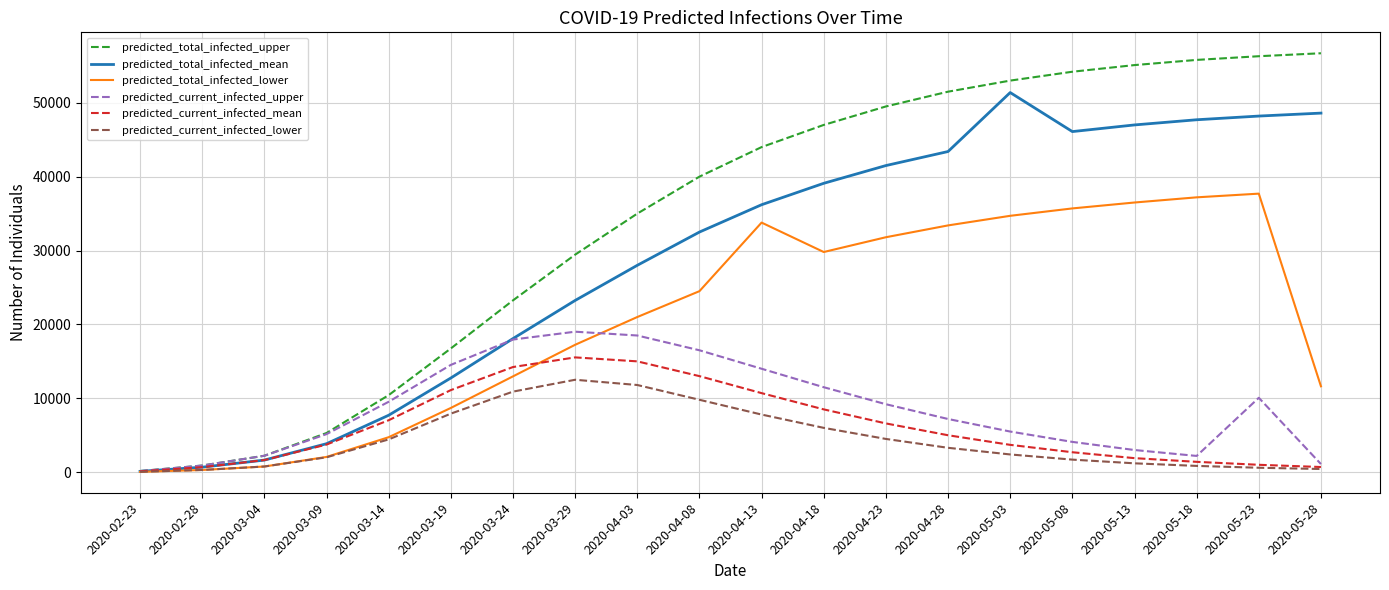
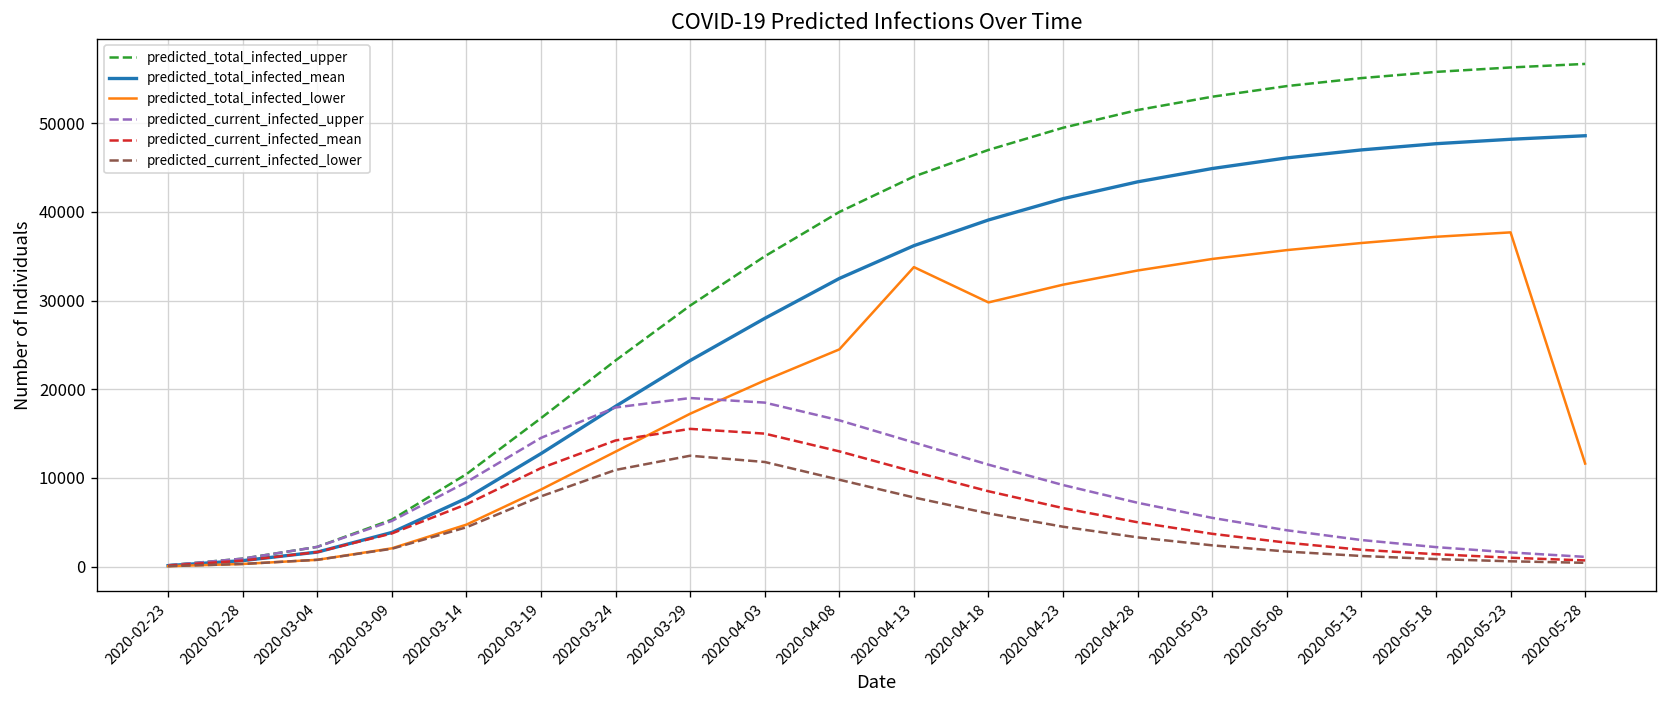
  {
    "predicted_total_infected_upper": {
      "2020-03-14": 10000,
      "2020-03-19": 17000,
      "2020-03-24": 23000,
      "2020-03-29": 29000,
      "2020-04-03": 35000,
      "2020-04-08": 40000,
      "2020-04-13": 44000,
      "2020-04-18": 47000,
      "2020-04-23": 50000,
      "2020-04-28": 52000,
      "2020-05-03": 53000,
      "2020-05-08": 54000,
      "2020-05-13": 55000,
      "2020-05-18": 56000,
      "2020-05-23": 56000,
      "2020-05-28": 57000
    },
    "predicted_total_infected_mean": {
      "2020-03-14": 8000,
      "2020-03-19": 13000,
      "2020-03-29": 23000,
      "2020-04-03": 28000,
      "2020-04-08": 33000,
      "2020-04-13": 36000,
      "2020-04-18": 39000,
      "2020-04-23": 42000,
      "2020-04-28": 43000,
-     "2020-05-03": 51000,
+     "2020-05-03": 45000,
      "2020-05-08": 46000,
      "2020-05-13": 47000,
      "2020-05-18": 48000,
      "2020-05-23": 48000,
      "2020-05-28": 49000
    },
    "predicted_total_infected_lower": {
      "2020-03-19": 9000,
      "2020-03-24": 13000,
      "2020-03-29": 17000,
      "2020-04-03": 21000,
      "2020-04-08": 25000,
      "2020-04-13": 34000,
      "2020-04-18": 30000,
      "2020-04-23": 32000,
      "2020-04-28": 33000,
      "2020-05-03": 35000,
      "2020-05-08": 36000,
      "2020-05-13": 37000,
      "2020-05-18": 37000,
      "2020-05-23": 38000,
      "2020-05-28": 12000
    },
    "predicted_current_infected_upper": {
      "2020-03-14": 10000,
      "2020-03-19": 15000,
      "2020-03-29": 19000,
      "2020-04-03": 19000,
      "2020-04-08": 17000,
      "2020-04-13": 14000,
      "2020-04-18": 12000,
      "2020-04-23": 9000,
      "2020-04-28": 7000,
      "2020-05-03": 6000,
      "2020-05-08": 4000,
      "2020-05-13": 3000,
      "2020-05-18": 2000,
-     "2020-05-23": 10000,
+     "2020-05-23": 2000,
      "2020-05-28": 1000
    },
    "predicted_current_infected_mean": {
      "2020-03-14": 7000,
      "2020-03-19": 11000,
      "2020-03-24": 14000,
      "2020-03-29": 16000,
      "2020-04-03": 15000,
      "2020-04-08": 13000,
      "2020-04-13": 11000,
      "2020-04-18": 9000,
      "2020-04-23": 7000,
      "2020-04-28": 5000,
      "2020-05-03": 4000,
      "2020-05-08": 3000,
      "2020-05-13": 2000,
      "2020-05-18": 1000,
      "2020-05-23": 1000
    },
    "predicted_current_infected_lower": {
      "2020-03-19": 8000,
      "2020-03-24": 11000,
      "2020-03-29": 13000,
      "2020-04-03": 12000,
      "2020-04-08": 10000,
      "2020-04-13": 8000,
      "2020-04-18": 6000,
      "2020-04-23": 5000,
      "2020-04-28": 3000,
      "2020-05-03": 2000,
      "2020-05-08": 2000,
      "2020-05-13": 1000,
      "2020-05-18": 1000,
      "2020-05-23": 1000
    }
  }
